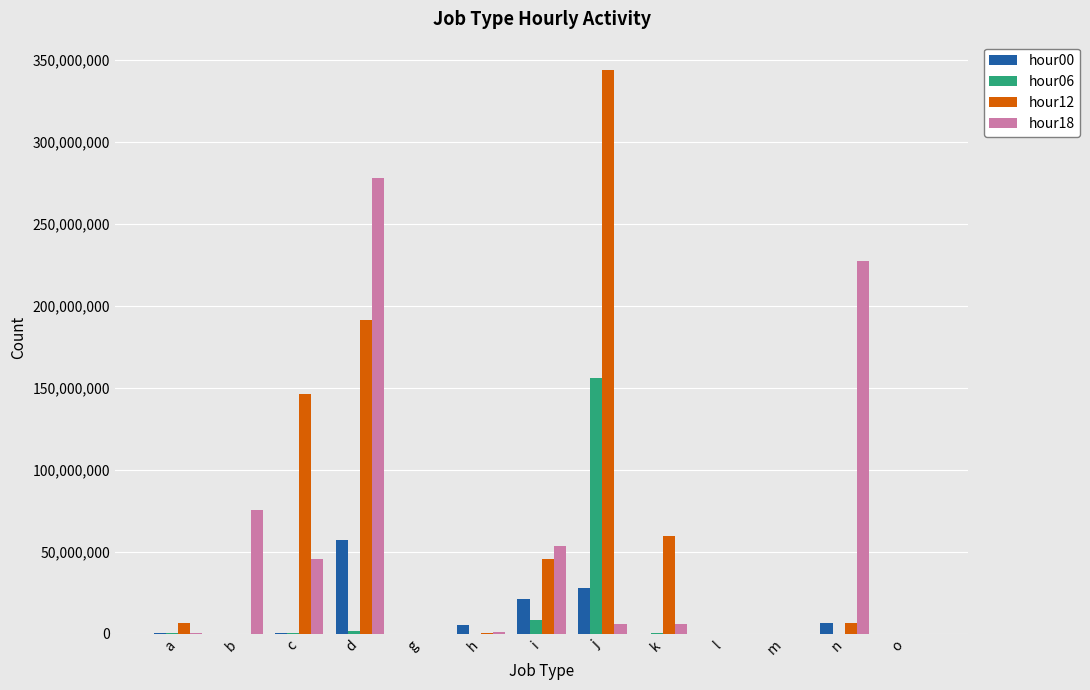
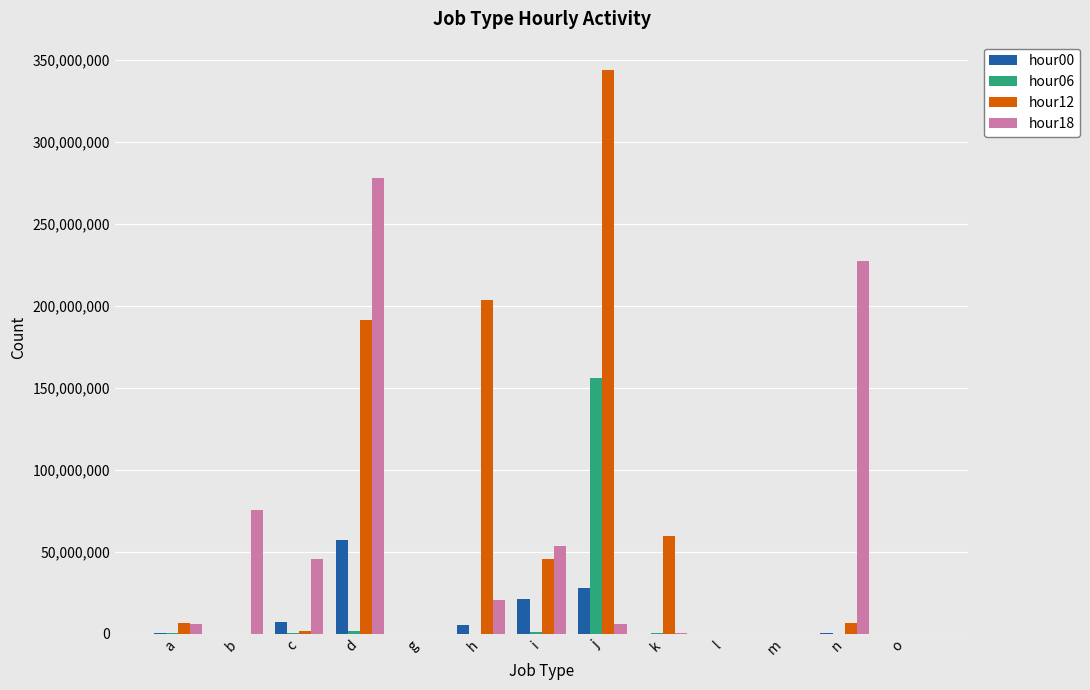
  {
    "hour00": {
-     "c": "1,000,000",
+     "c": "7,000,000",
      "d": "57,000,000",
      "h": "5,000,000",
      "i": "21,000,000",
      "j": "28,000,000",
-     "n": "6,000,000",
+     "n": "0",
      "o": "0"
    },
    "hour06": {
-     "i": "8,000,000",
+     "i": "1,000,000",
      "j": "156,000,000",
      "o": "0"
    },
    "hour12": {
      "a": "6,000,000",
-     "c": "146,000,000",
+     "c": "1,000,000",
      "d": "191,000,000",
-     "h": "1,000,000",
+     "h": "204,000,000",
      "i": "45,000,000",
      "j": "344,000,000",
      "k": "59,000,000",
      "n": "7,000,000",
      "o": "0"
    },
    "hour18": {
-     "a": "1,000,000",
+     "a": "6,000,000",
      "b": "76,000,000",
      "c": "46,000,000",
      "d": "278,000,000",
-     "h": "1,000,000",
+     "h": "20,000,000",
      "i": "53,000,000",
      "j": "6,000,000",
-     "k": "6,000,000",
+     "k": "0",
      "n": "228,000,000",
      "o": "0"
    }
  }
